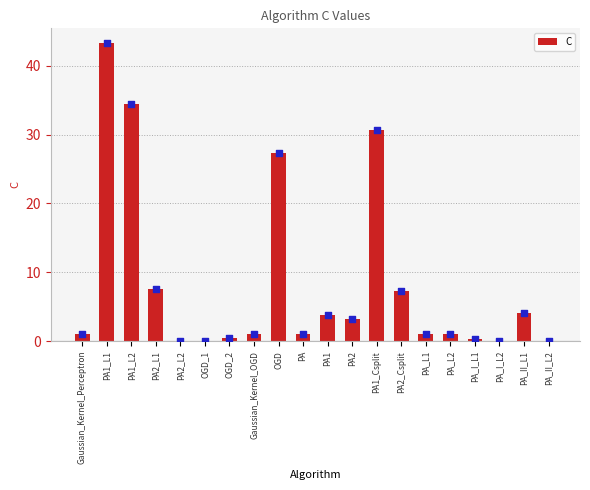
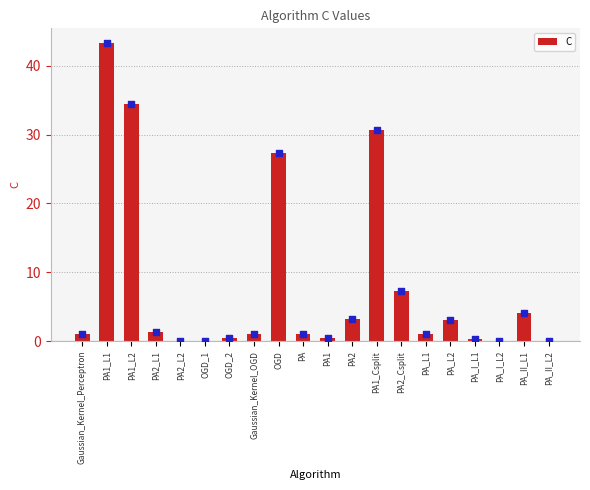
  {
    "C": {
      "Gaussian_Kernel_Perceptron": 1,
      "PA1_L1": 43,
      "PA1_L2": 35,
-     "PA2_L1": 8,
+     "PA2_L1": 1,
      "OGD_2": 0,
      "Gaussian_Kernel_OGD": 1,
      "OGD": 27,
      "PA": 1,
-     "PA1": 4,
+     "PA1": 0,
      "PA2": 3,
      "PA1_Csplit": 31,
      "PA2_Csplit": 7,
      "PA_L1": 1,
-     "PA_L2": 1,
+     "PA_L2": 3,
      "PA_II_L1": 4
    }
  }
